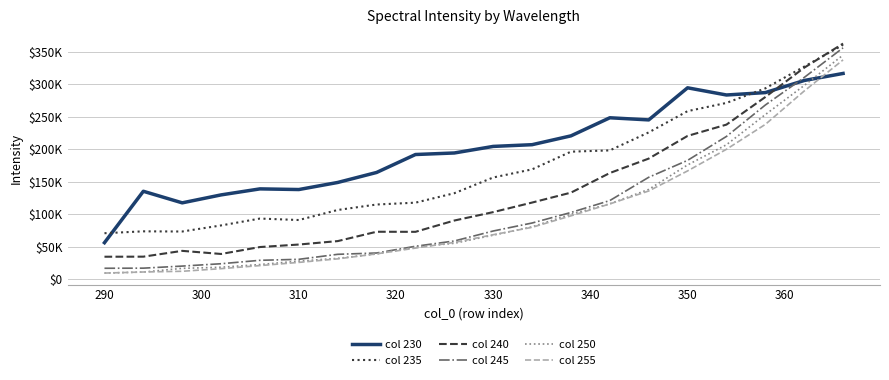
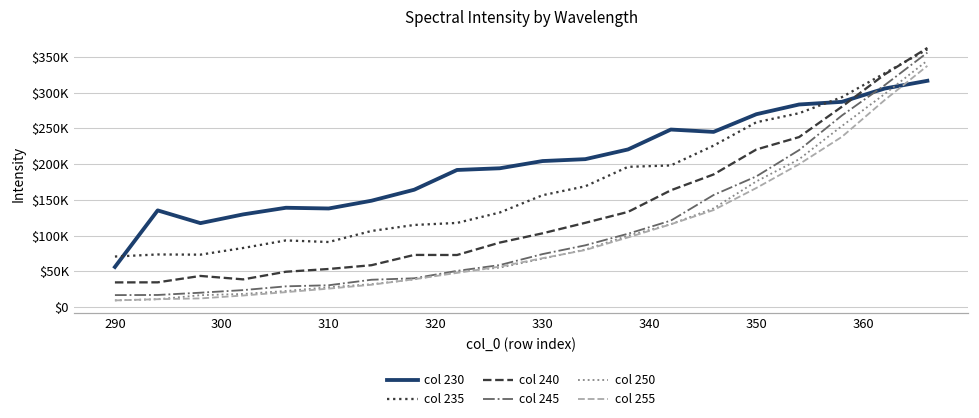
  {
    "col 230": {
      "290": "$60000",
      "310": "$140000",
      "330": "$200000",
-     "350": "$290000"
+     "350": "$270000"
    }
  }
